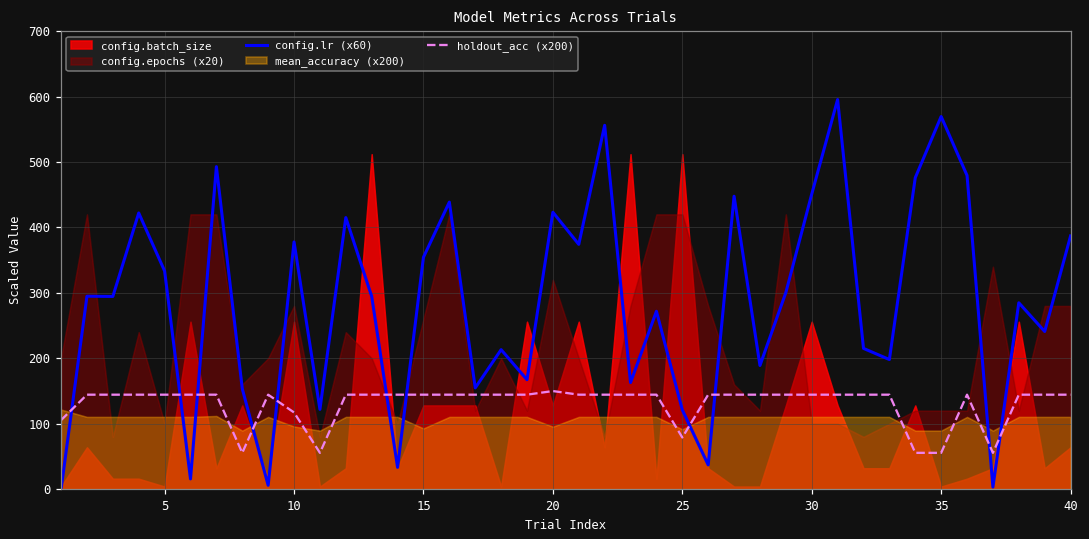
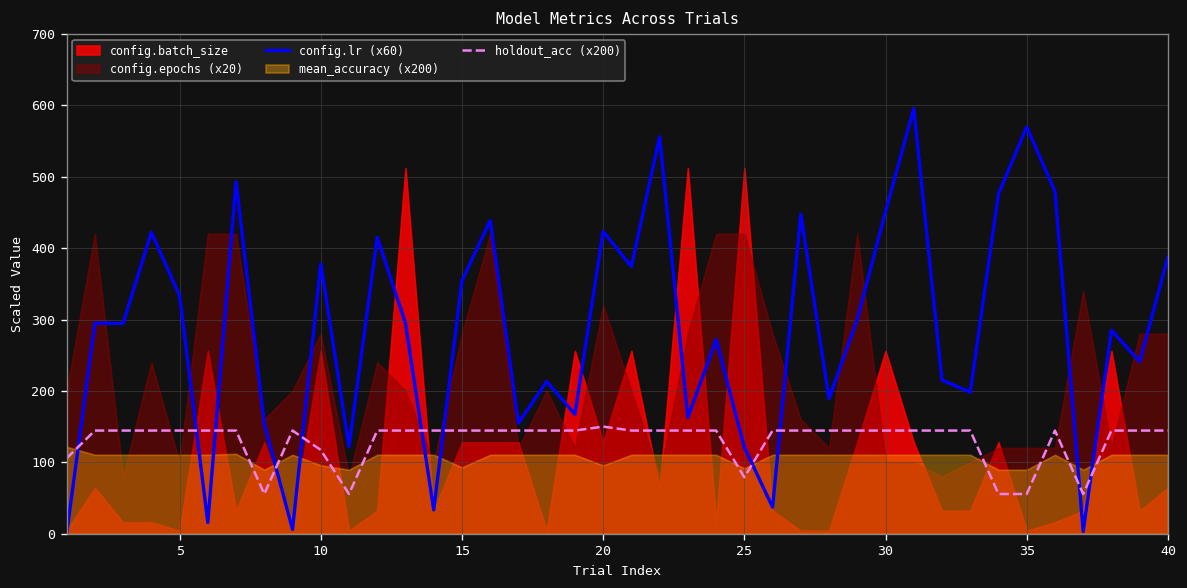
  {
    "config.lr (x60)": {
      "5": 330,
      "10": 380,
      "15": 350,
      "20": 420,
      "25": 120,
      "30": 450,
      "35": 570,
      "40": 390
    },
    "config.batch_size": {
      "10": 260,
      "15": 130,
      "20": 130,
      "25": 510,
      "30": 260,
      "40": 60
    },
    "holdout_acc (x200)": {
      "5": 140,
      "10": 120,
      "15": 140,
      "20": 150,
      "25": 80,
      "30": 140,
      "35": 60,
      "40": 140
    },
    "config.epochs (x20)": {
      "5": 100,
      "10": 280,
-     "15": 260,
+     "15": 280,
      "20": 320,
      "25": 420,
      "30": 100,
      "35": 120,
      "40": 280
    },
    "mean_accuracy (x200)": {
      "5": 110,
      "10": 100,
      "15": 90,
      "20": 100,
      "25": 90,
      "30": 110,
      "35": 90,
      "40": 110
    }
  }
